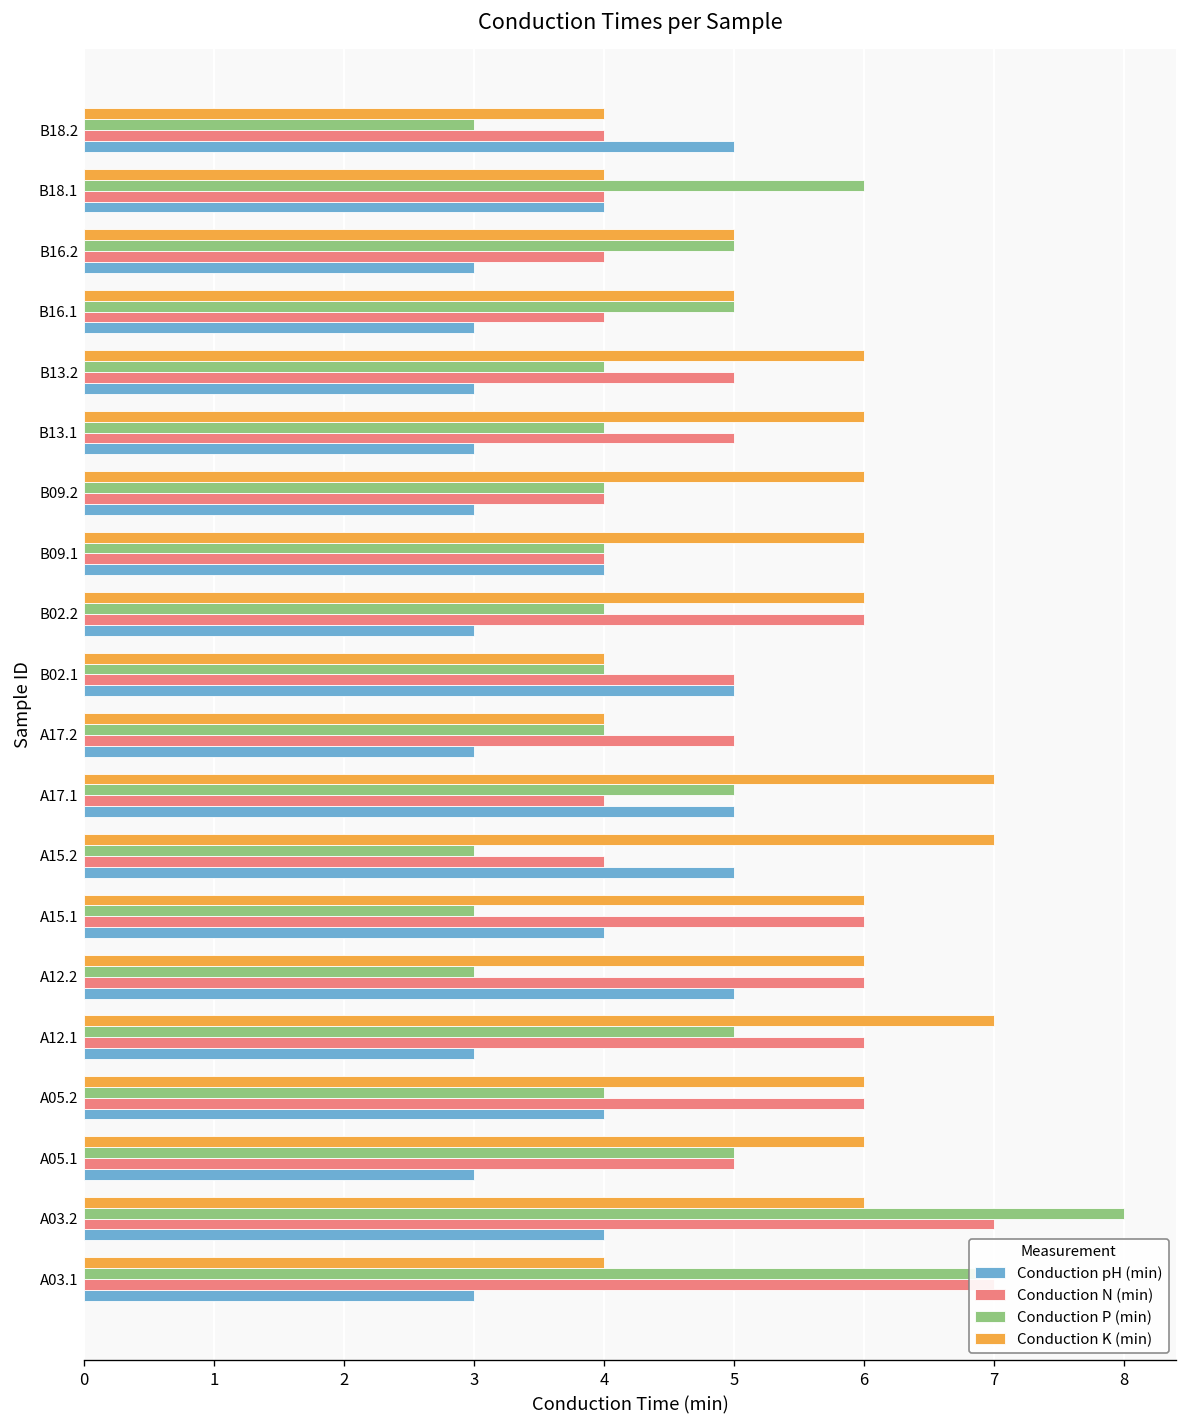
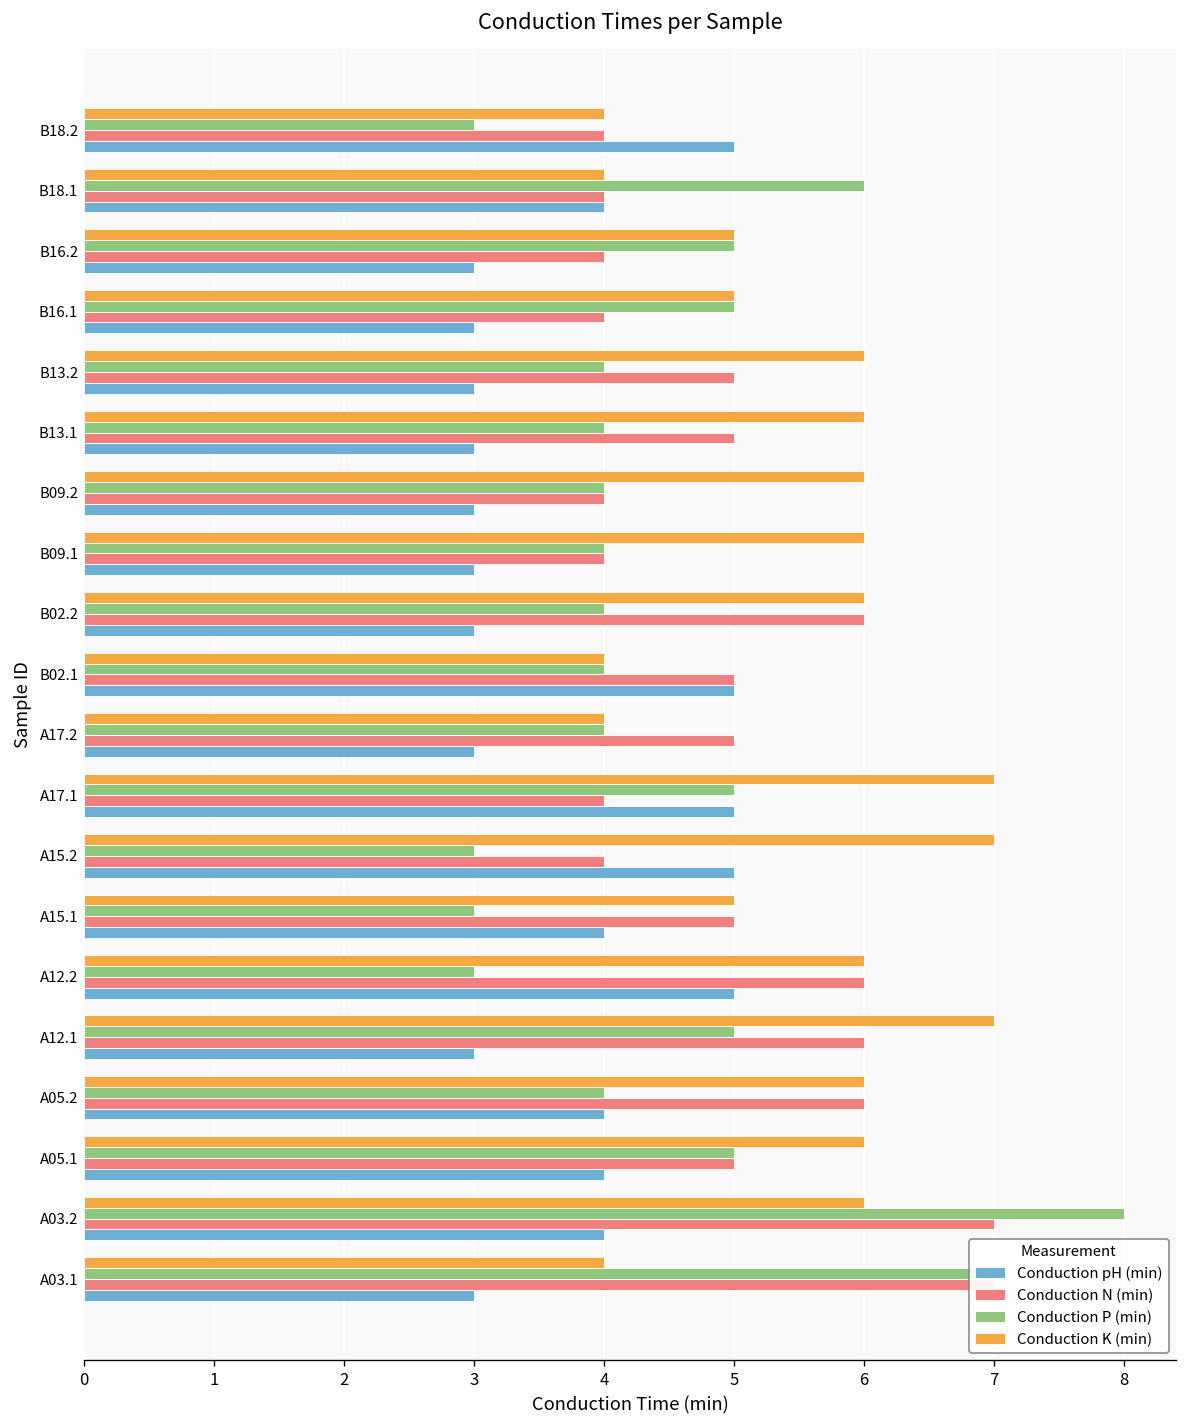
  {
    "Conduction pH (min)": {
      "B18.2": 5,
      "B18.1": 4,
      "B16.2": 3,
      "B16.1": 3,
      "B13.2": 3,
      "B13.1": 3,
      "B09.2": 3,
-     "B09.1": 4,
+     "B09.1": 3,
      "B02.2": 3,
      "B02.1": 5,
      "A17.2": 3,
      "A17.1": 5,
      "A15.2": 5,
      "A15.1": 4,
      "A12.2": 5,
      "A12.1": 3,
      "A05.2": 4,
-     "A05.1": 3,
+     "A05.1": 4,
      "A03.2": 4,
      "A03.1": 3
    },
    "Conduction N (min)": {
      "B18.2": 4,
      "B18.1": 4,
      "B16.2": 4,
      "B16.1": 4,
      "B13.2": 5,
      "B13.1": 5,
      "B09.2": 4,
      "B09.1": 4,
      "B02.2": 6,
      "B02.1": 5,
      "A17.2": 5,
      "A17.1": 4,
      "A15.2": 4,
-     "A15.1": 6,
+     "A15.1": 5,
      "A12.2": 6,
      "A12.1": 6,
      "A05.2": 6,
      "A05.1": 5,
      "A03.2": 7
    },
    "Conduction P (min)": {
      "B18.2": 3,
      "B18.1": 6,
      "B16.2": 5,
      "B16.1": 5,
      "B13.2": 4,
      "B13.1": 4,
      "B09.2": 4,
      "B09.1": 4,
      "B02.2": 4,
      "B02.1": 4,
      "A17.2": 4,
      "A17.1": 5,
      "A15.2": 3,
      "A15.1": 3,
      "A12.2": 3,
      "A12.1": 5,
      "A05.2": 4,
      "A05.1": 5,
      "A03.2": 8
    },
    "Conduction K (min)": {
      "B18.2": 4,
      "B18.1": 4,
      "B16.2": 5,
      "B16.1": 5,
      "B13.2": 6,
      "B13.1": 6,
      "B09.2": 6,
      "B09.1": 6,
      "B02.2": 6,
      "B02.1": 4,
      "A17.2": 4,
      "A17.1": 7,
      "A15.2": 7,
-     "A15.1": 6,
+     "A15.1": 5,
      "A12.2": 6,
      "A12.1": 7,
      "A05.2": 6,
      "A05.1": 6,
      "A03.2": 6,
      "A03.1": 4
    }
  }
